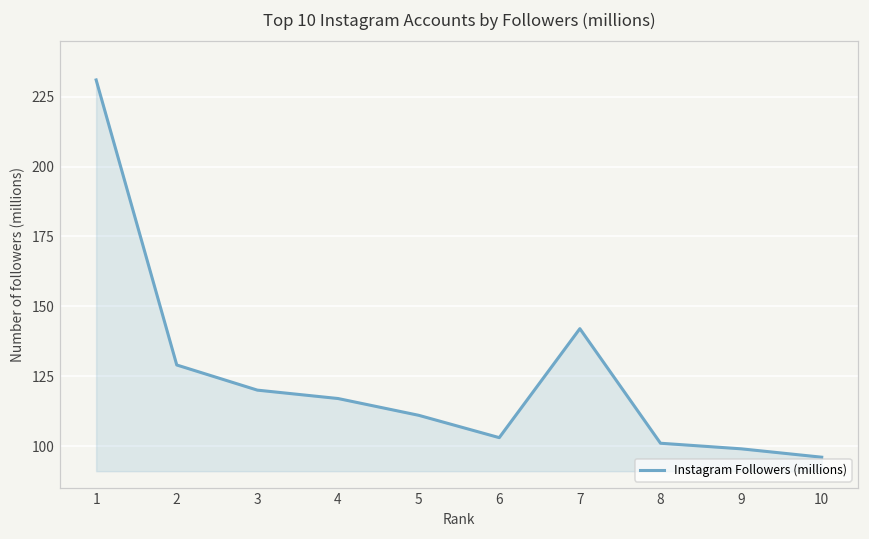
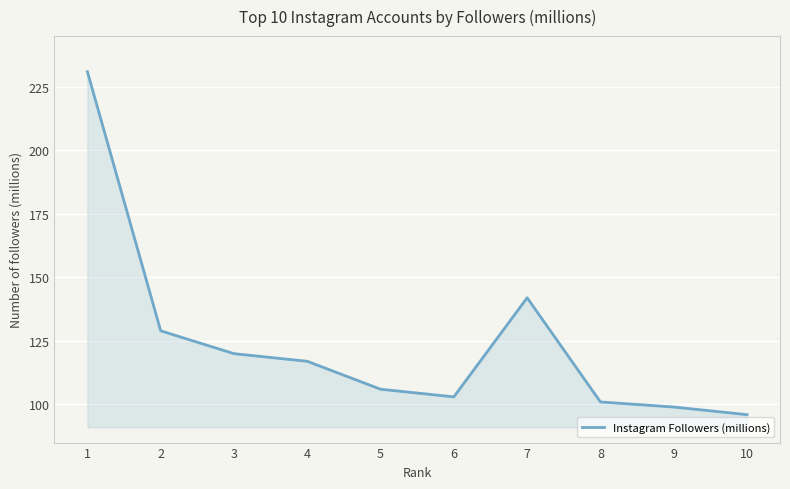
  {
    "1": 231,
    "2": 129,
    "3": 120,
    "4": 117,
-   "5": 111,
+   "5": 106,
    "6": 103,
    "7": 142,
    "8": 101,
    "9": 99,
    "10": 96
  }
